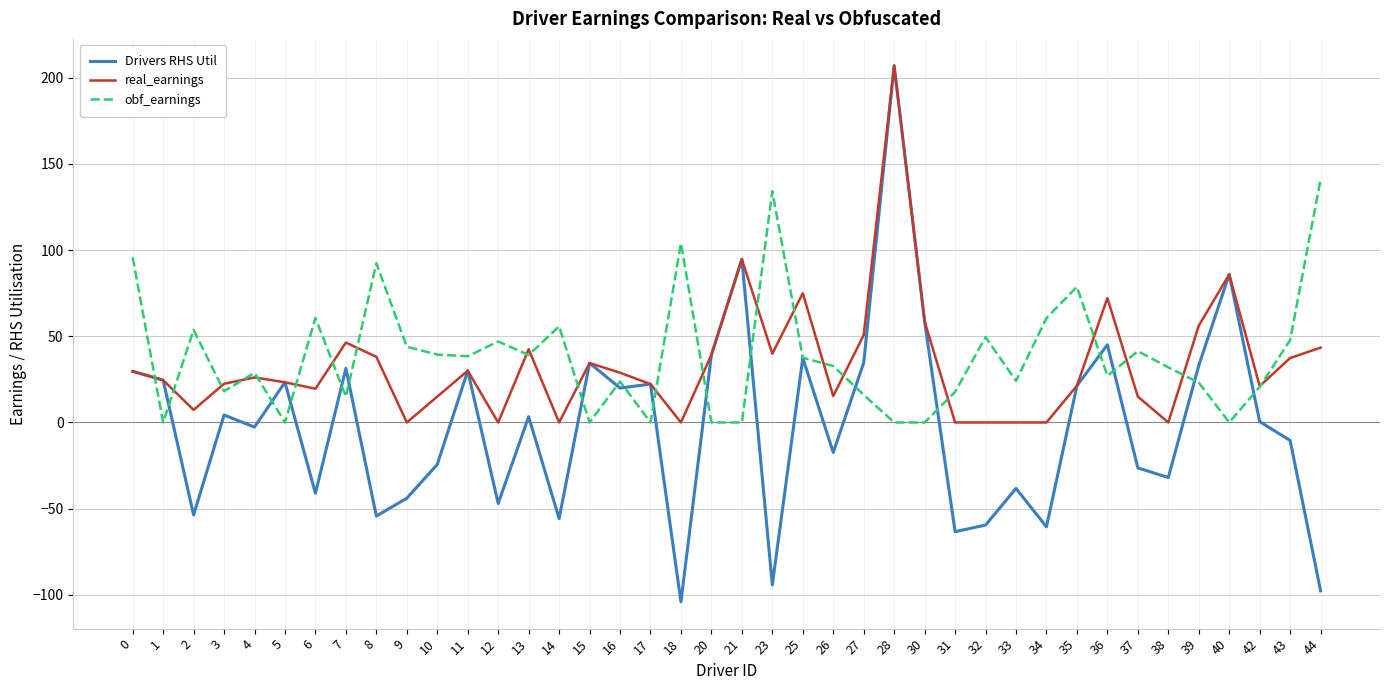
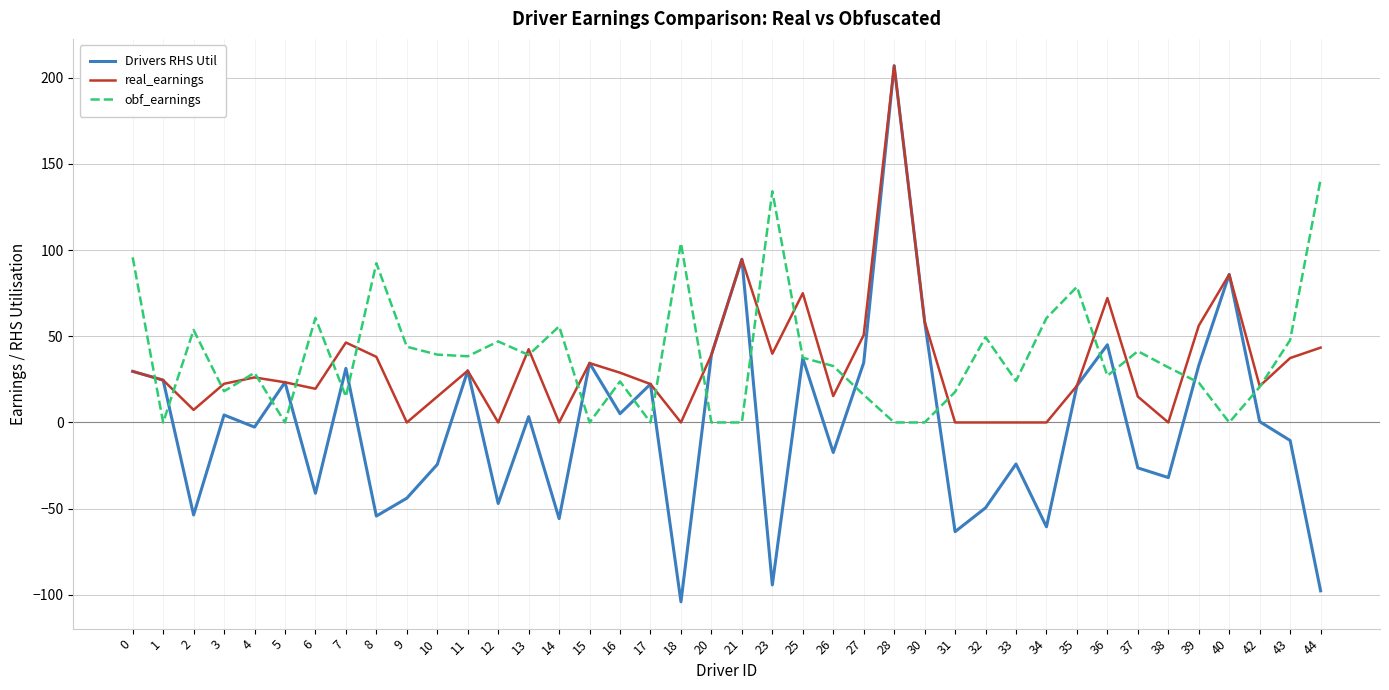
  {
    "Drivers RHS Util": {
      "2": -54,
      "3": 4,
      "4": -3,
      "6": -41,
      "7": 31,
      "8": -54,
      "9": -44,
      "10": -24,
      "12": -47,
      "13": 3,
      "14": -56,
-     "16": 20,
+     "16": 5,
      "18": -104,
      "23": -94,
      "26": -17,
      "27": 35,
      "31": -63,
-     "32": -60,
-     "33": -38,
+     "32": -50,
+     "33": -24,
      "34": -61,
      "36": 45,
      "37": -26,
      "38": -32,
      "39": 33,
      "42": 1,
      "43": -10,
      "44": -98
    },
    "real_earnings": {
      "2": 7,
      "3": 22,
      "4": 26,
      "6": 20,
      "7": 46,
      "8": 38,
      "9": 0,
      "10": 15,
      "12": 0,
      "13": 42,
      "14": 0,
      "16": 29,
      "18": 0,
      "23": 40,
      "25": 75,
      "26": 15,
      "27": 51,
      "31": 0,
      "32": 0,
      "33": 0,
      "34": 0,
      "36": 72,
      "37": 15,
      "38": 0,
      "39": 56,
      "43": 37,
      "44": 43
    },
    "obf_earnings": {
      "0": 96,
      "1": 0,
      "2": 54,
      "3": 18,
      "4": 29,
      "5": 0,
      "6": 61,
      "7": 15,
      "8": 92,
      "9": 44,
      "10": 39,
      "11": 38,
      "12": 47,
      "13": 39,
      "14": 56,
      "15": 0,
      "16": 24,
      "17": 0,
      "18": 104,
      "20": 0,
      "21": 0,
      "23": 134,
      "26": 33,
      "27": 16,
      "28": 0,
      "30": 0,
      "31": 18,
      "32": 50,
      "33": 24,
      "34": 61,
      "35": 79,
      "36": 27,
      "37": 41,
      "38": 32,
      "39": 23,
      "40": 0,
      "43": 48,
      "44": 141
    }
  }
